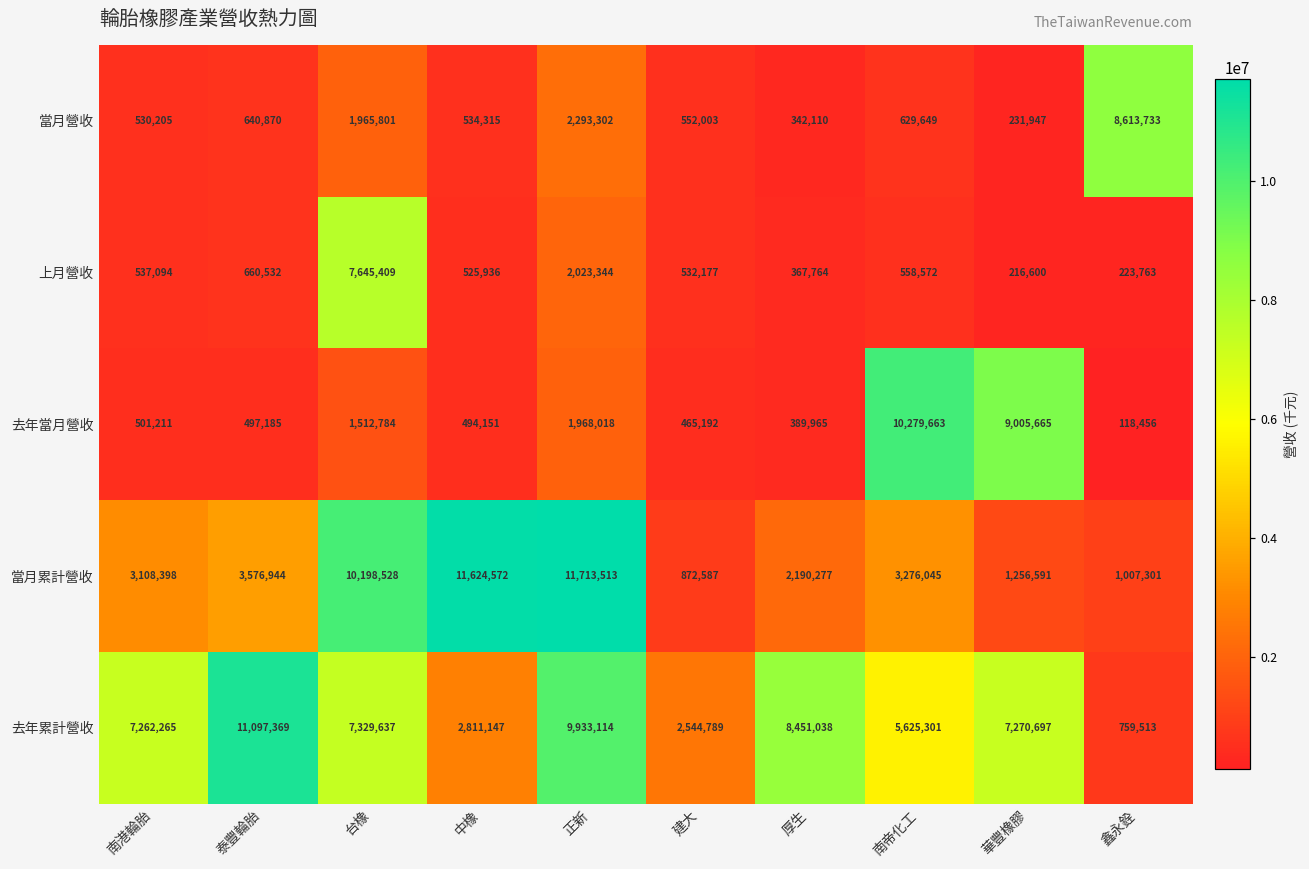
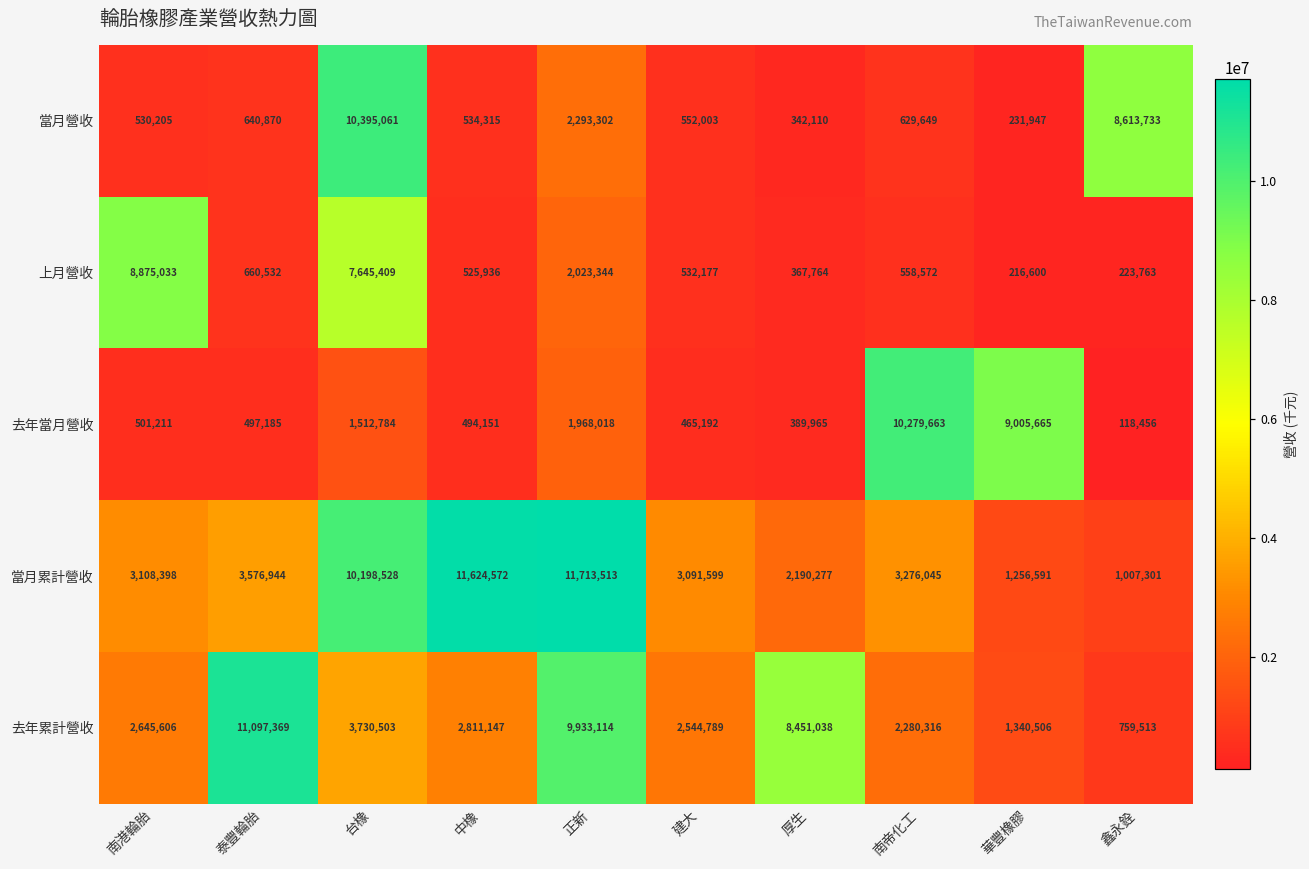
  {
    "當月營收": {
      "南港輪胎": "530,205",
      "泰豐輪胎": "640,870",
-     "台橡": "1,965,801",
+     "台橡": "10,395,061",
      "中橡": "534,315",
      "正新": "2,293,302",
      "建大": "552,003",
      "厚生": "342,110",
      "南帝化工": "629,649",
      "華豐橡膠": "231,947",
      "鑫永銓": "8,613,733"
    },
    "上月營收": {
-     "南港輪胎": "537,094",
+     "南港輪胎": "8,875,033",
      "泰豐輪胎": "660,532",
      "台橡": "7,645,409",
      "中橡": "525,936",
      "正新": "2,023,344",
      "建大": "532,177",
      "厚生": "367,764",
      "南帝化工": "558,572",
      "華豐橡膠": "216,600",
      "鑫永銓": "223,763"
    },
    "去年當月營收": {
      "南港輪胎": "501,211",
      "泰豐輪胎": "497,185",
      "台橡": "1,512,784",
      "中橡": "494,151",
      "正新": "1,968,018",
      "建大": "465,192",
      "厚生": "389,965",
      "南帝化工": "10,279,663",
      "華豐橡膠": "9,005,665",
      "鑫永銓": "118,456"
    },
    "當月累計營收": {
      "南港輪胎": "3,108,398",
      "泰豐輪胎": "3,576,944",
      "台橡": "10,198,528",
      "中橡": "11,624,572",
      "正新": "11,713,513",
-     "建大": "872,587",
+     "建大": "3,091,599",
      "厚生": "2,190,277",
      "南帝化工": "3,276,045",
      "華豐橡膠": "1,256,591",
      "鑫永銓": "1,007,301"
    },
    "去年累計營收": {
-     "南港輪胎": "7,262,265",
+     "南港輪胎": "2,645,606",
      "泰豐輪胎": "11,097,369",
-     "台橡": "7,329,637",
+     "台橡": "3,730,503",
      "中橡": "2,811,147",
      "正新": "9,933,114",
      "建大": "2,544,789",
      "厚生": "8,451,038",
-     "南帝化工": "5,625,301",
-     "華豐橡膠": "7,270,697",
+     "南帝化工": "2,280,316",
+     "華豐橡膠": "1,340,506",
      "鑫永銓": "759,513"
    }
  }
